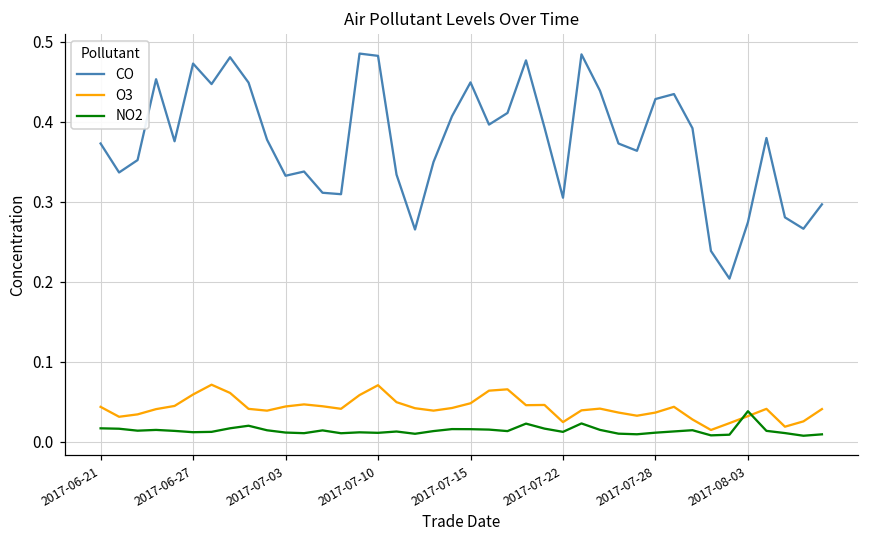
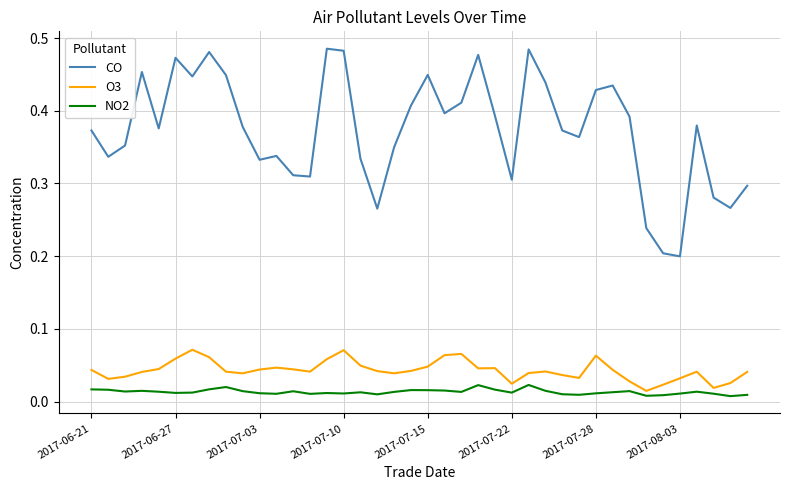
  {
    "CO": {
      "2017-06-21": 0.37,
      "2017-06-27": 0.47,
      "2017-07-03": 0.33,
      "2017-07-10": 0.48,
      "2017-07-15": 0.45,
      "2017-07-22": 0.31,
      "2017-07-28": 0.43,
-     "2017-08-03": 0.27
+     "2017-08-03": 0.20
    },
    "O3": {
      "2017-06-21": 0.04,
      "2017-06-27": 0.06,
      "2017-07-03": 0.04,
      "2017-07-10": 0.07,
      "2017-07-15": 0.05,
      "2017-07-22": 0.02,
-     "2017-07-28": 0.04,
+     "2017-07-28": 0.06,
      "2017-08-03": 0.03
    },
    "NO2": {
      "2017-06-21": 0.02,
      "2017-06-27": 0.01,
      "2017-07-03": 0.01,
      "2017-07-10": 0.01,
      "2017-07-15": 0.02,
      "2017-07-22": 0.01,
      "2017-07-28": 0.01,
-     "2017-08-03": 0.04
+     "2017-08-03": 0.01
    }
  }
